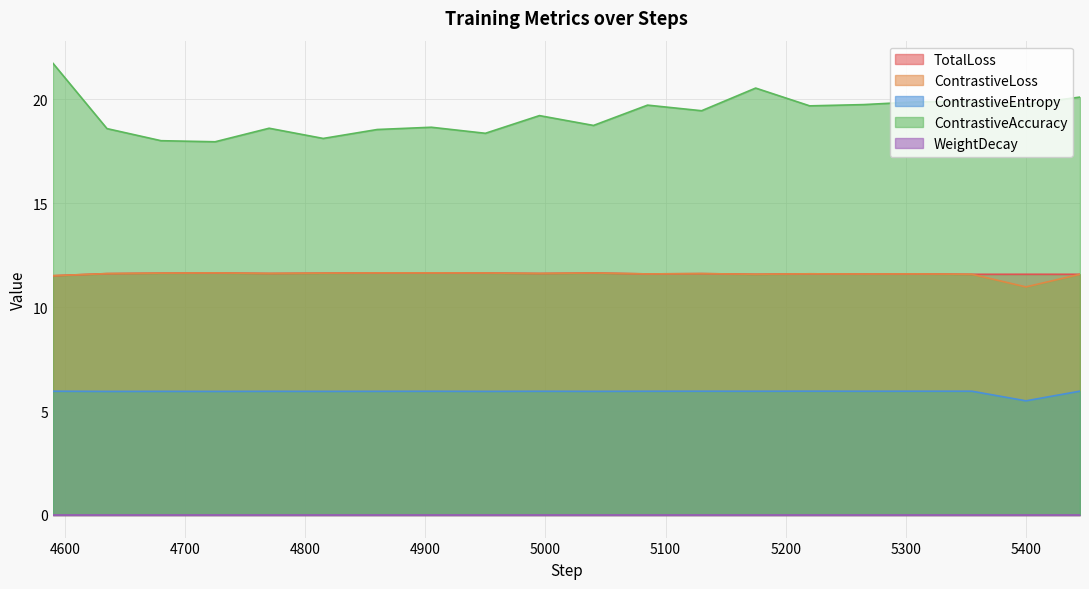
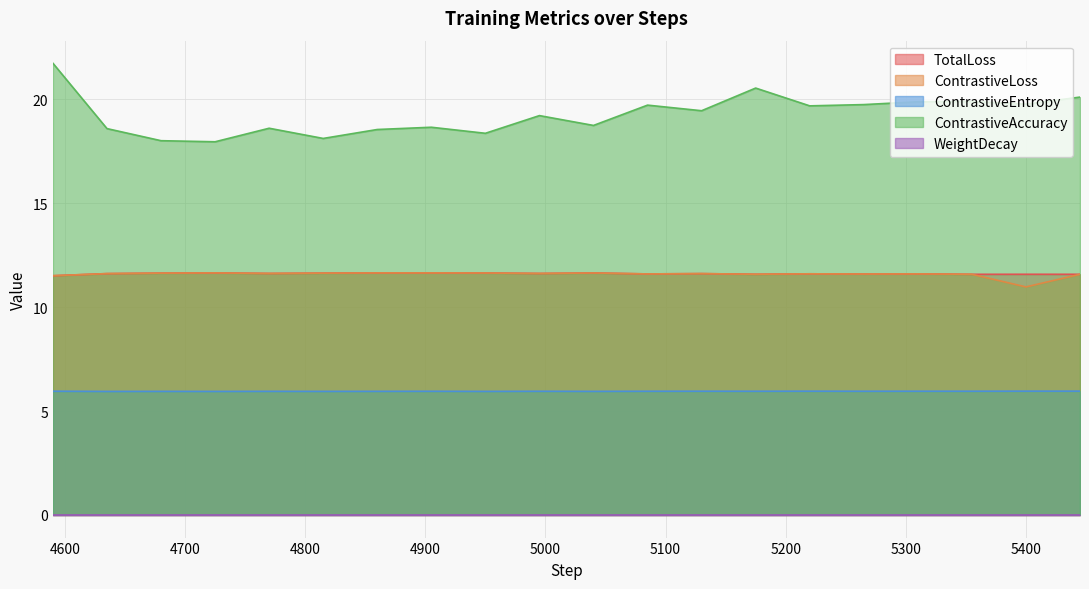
  {
    "ContrastiveEntropy": {
-     "5400": 5.5
+     "5400": 6.0
    },
    "WeightDecay": {
      "5400": 0.0
    }
  }
